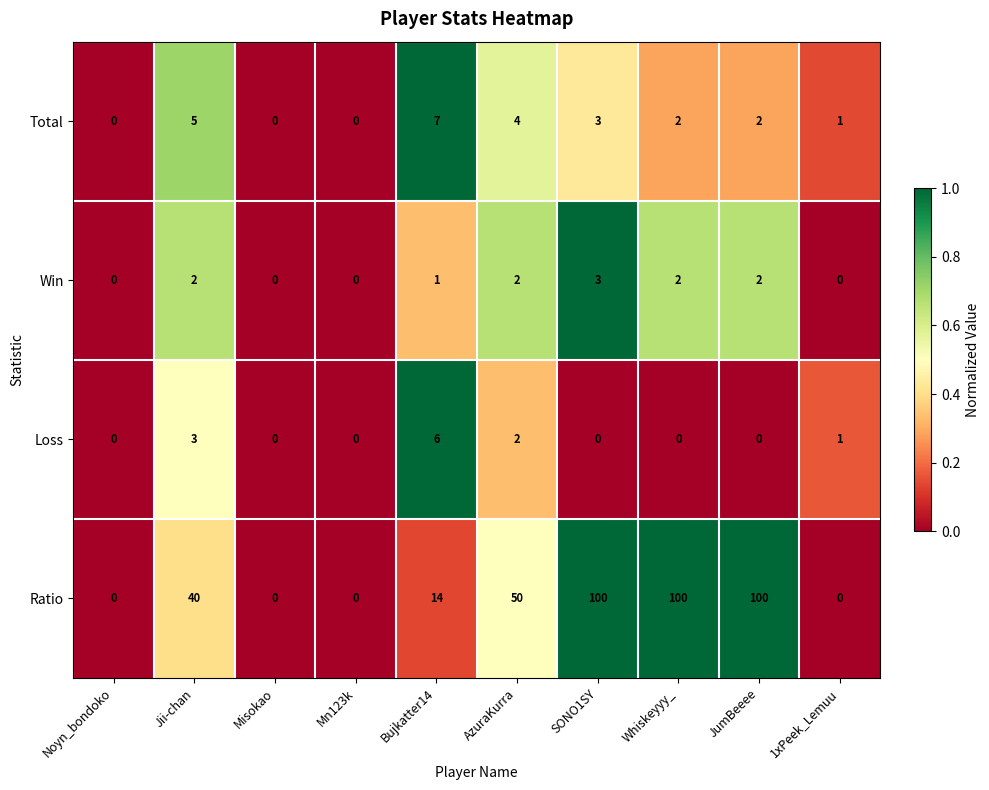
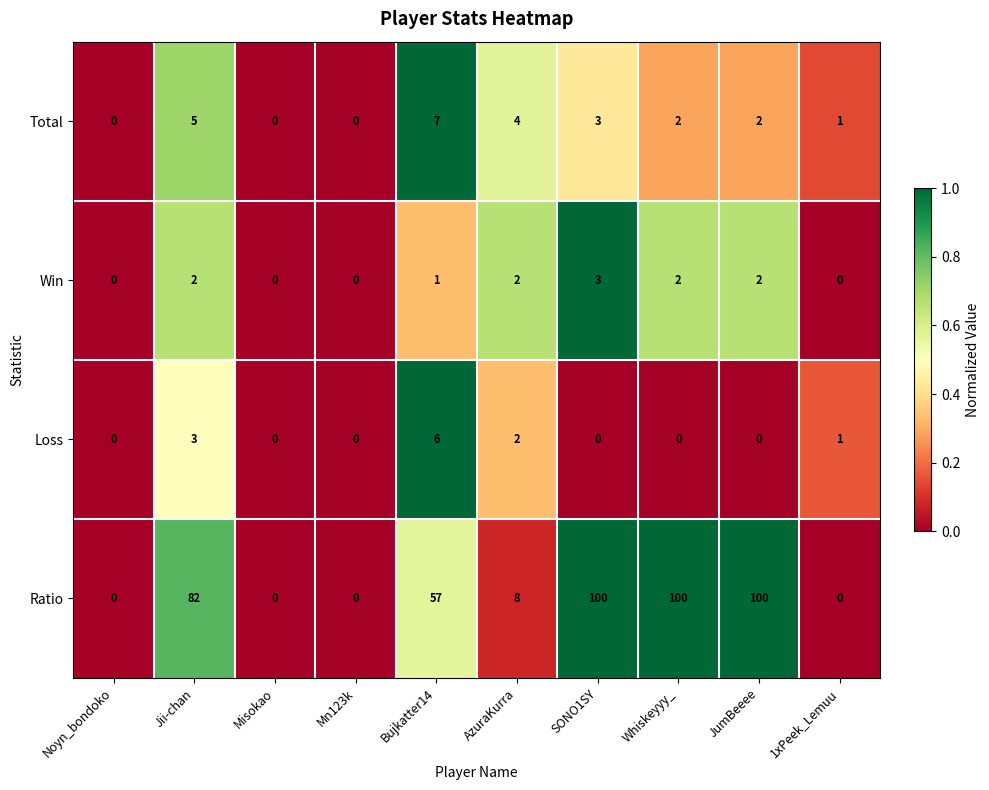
  {
    "Total": {
      "Noyn_bondoko": 0,
      "Jii-chan": 5,
      "Misokao": 0,
      "Mn123k": 0,
      "Bujkatter14": 7,
      "AzuraKurra": 4,
      "SONO1SY": 3,
      "Whiskeyyy_": 2,
      "JumBeeee": 2,
      "1xPeek_Lemuu": 1
    },
    "Win": {
      "Noyn_bondoko": 0,
      "Jii-chan": 2,
      "Misokao": 0,
      "Mn123k": 0,
      "Bujkatter14": 1,
      "AzuraKurra": 2,
      "SONO1SY": 3,
      "Whiskeyyy_": 2,
      "JumBeeee": 2,
      "1xPeek_Lemuu": 0
    },
    "Loss": {
      "Noyn_bondoko": 0,
      "Jii-chan": 3,
      "Misokao": 0,
      "Mn123k": 0,
      "Bujkatter14": 6,
      "AzuraKurra": 2,
      "SONO1SY": 0,
      "Whiskeyyy_": 0,
      "JumBeeee": 0,
      "1xPeek_Lemuu": 1
    },
    "Ratio": {
      "Noyn_bondoko": 0,
-     "Jii-chan": 40,
+     "Jii-chan": 82,
      "Misokao": 0,
      "Mn123k": 0,
-     "Bujkatter14": 14,
-     "AzuraKurra": 50,
+     "Bujkatter14": 57,
+     "AzuraKurra": 8,
      "SONO1SY": 100,
      "Whiskeyyy_": 100,
      "JumBeeee": 100,
      "1xPeek_Lemuu": 0
    }
  }
